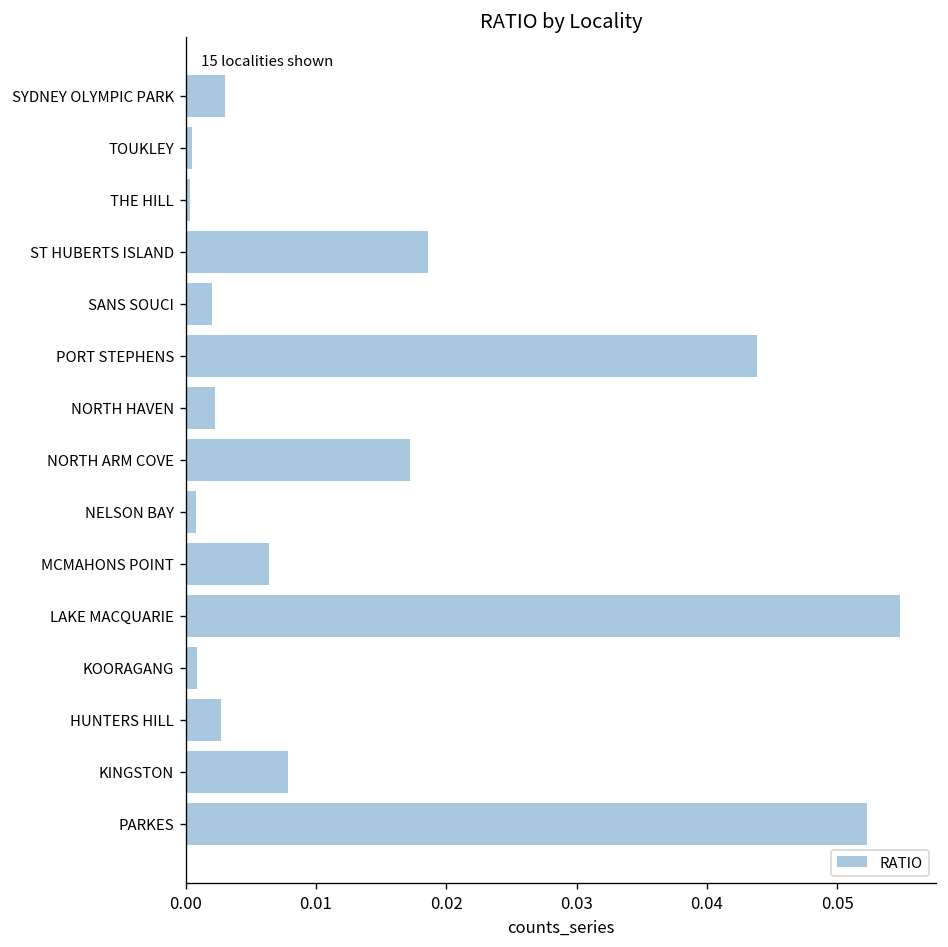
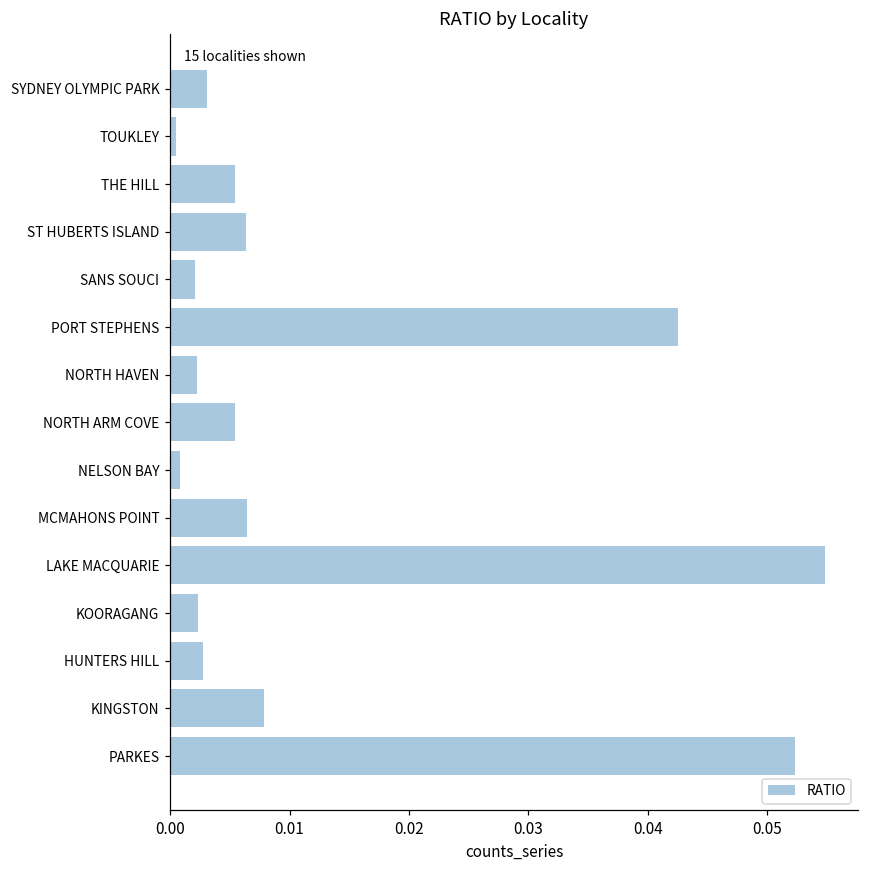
  {
    "TOUKLEY": 0.0005,
-   "THE HILL": 0.0004,
-   "ST HUBERTS ISLAND": 0.0186,
+   "THE HILL": 0.0054,
+   "ST HUBERTS ISLAND": 0.0063,
    "SANS SOUCI": 0.0021,
-   "PORT STEPHENS": 0.0438,
+   "PORT STEPHENS": 0.0425,
    "NORTH HAVEN": 0.0023,
-   "NORTH ARM COVE": 0.0172,
+   "NORTH ARM COVE": 0.0054,
    "NELSON BAY": 0.0008,
    "MCMAHONS POINT": 0.0064,
    "LAKE MACQUARIE": 0.0548,
-   "KOORAGANG": 0.0009,
+   "KOORAGANG": 0.0024,
    "HUNTERS HILL": 0.0028,
    "KINGSTON": 0.0079,
    "PARKES": 0.0523
  }
